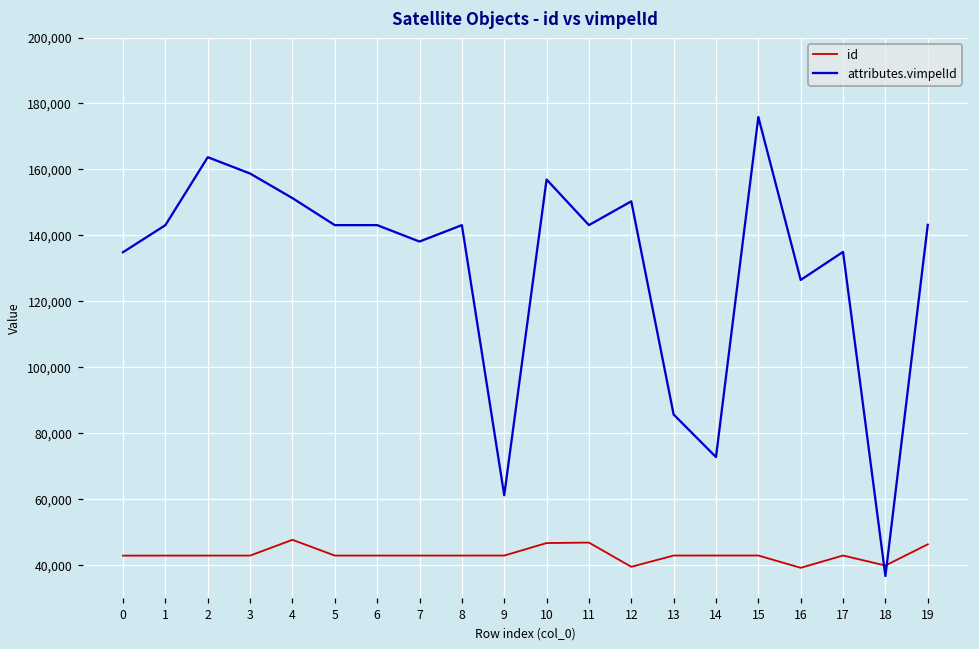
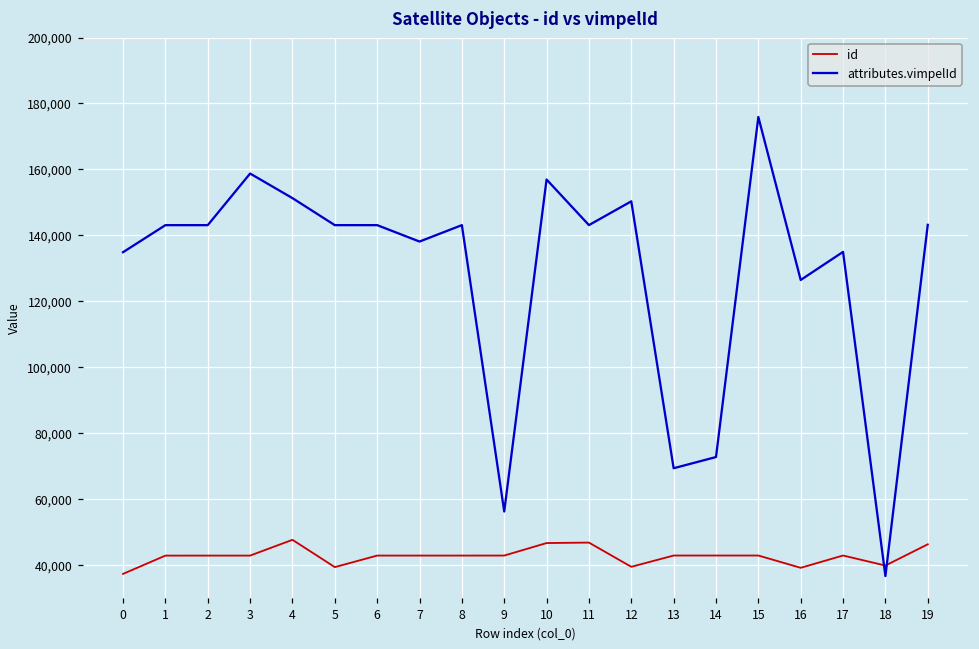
  {
    "id": {
-     "0": "43,000",
+     "0": "37,000",
      "1": "43,000",
      "2": "43,000",
      "3": "43,000",
      "4": "48,000",
-     "5": "43,000",
+     "5": "39,000",
      "6": "43,000",
      "7": "43,000",
      "8": "43,000",
      "9": "43,000",
      "10": "47,000",
      "11": "47,000",
      "12": "40,000",
      "13": "43,000",
      "14": "43,000",
      "15": "43,000",
      "16": "39,000",
      "17": "43,000",
      "18": "40,000",
      "19": "46,000"
    },
    "attributes.vimpelId": {
      "0": "135,000",
      "1": "143,000",
-     "2": "164,000",
+     "2": "143,000",
      "3": "159,000",
      "4": "151,000",
      "5": "143,000",
      "6": "143,000",
      "7": "138,000",
      "8": "143,000",
-     "9": "61,000",
+     "9": "56,000",
      "10": "157,000",
      "11": "143,000",
      "12": "150,000",
-     "13": "86,000",
+     "13": "69,000",
      "14": "73,000",
      "15": "176,000",
      "16": "126,000",
      "17": "135,000",
      "18": "37,000",
      "19": "143,000"
    }
  }
